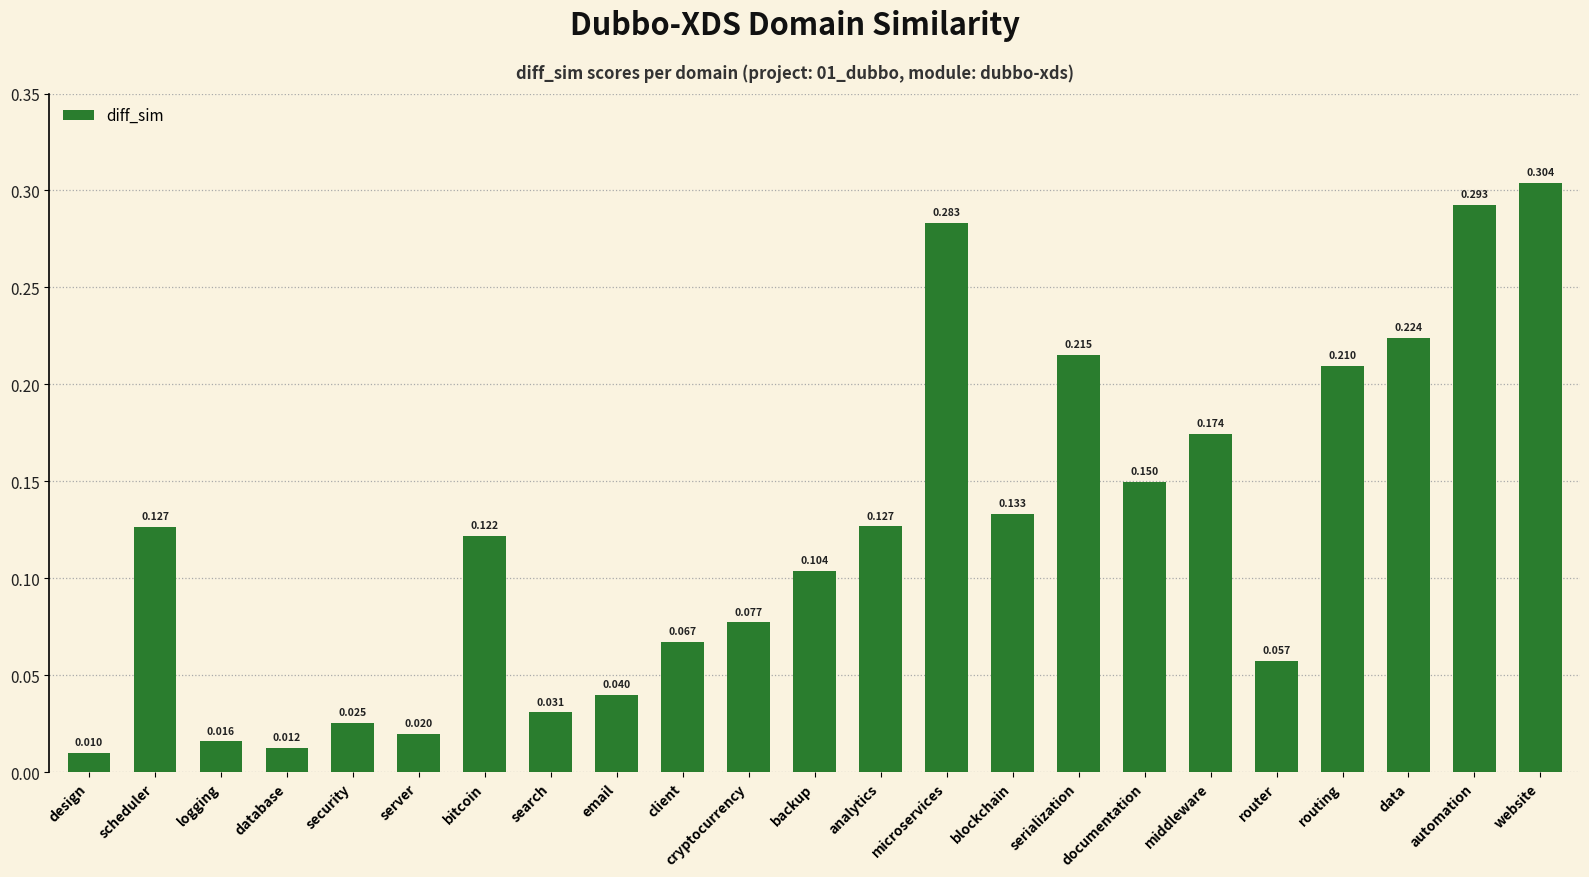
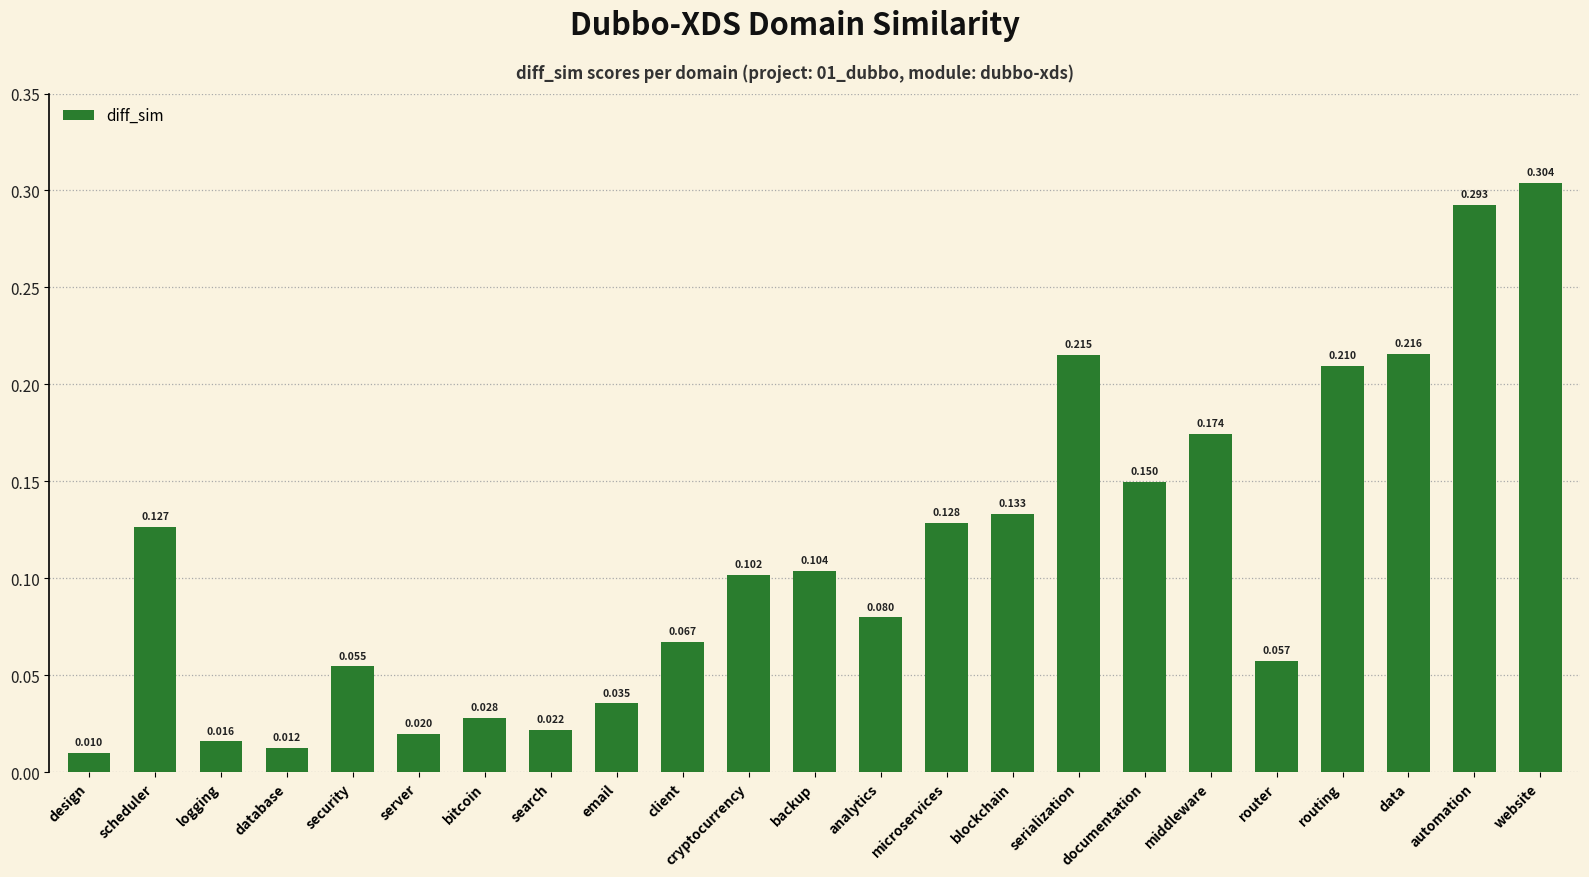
  {
    "design": 0.010,
    "scheduler": 0.127,
    "logging": 0.016,
    "database": 0.012,
-   "security": 0.025,
+   "security": 0.055,
    "server": 0.020,
-   "bitcoin": 0.122,
-   "search": 0.031,
-   "email": 0.040,
+   "bitcoin": 0.028,
+   "search": 0.022,
+   "email": 0.035,
    "client": 0.067,
-   "cryptocurrency": 0.077,
+   "cryptocurrency": 0.102,
    "backup": 0.104,
-   "analytics": 0.127,
-   "microservices": 0.283,
+   "analytics": 0.080,
+   "microservices": 0.128,
    "blockchain": 0.133,
    "serialization": 0.215,
    "documentation": 0.150,
    "middleware": 0.174,
    "router": 0.057,
    "routing": 0.210,
-   "data": 0.224,
+   "data": 0.216,
    "automation": 0.293,
    "website": 0.304
  }
